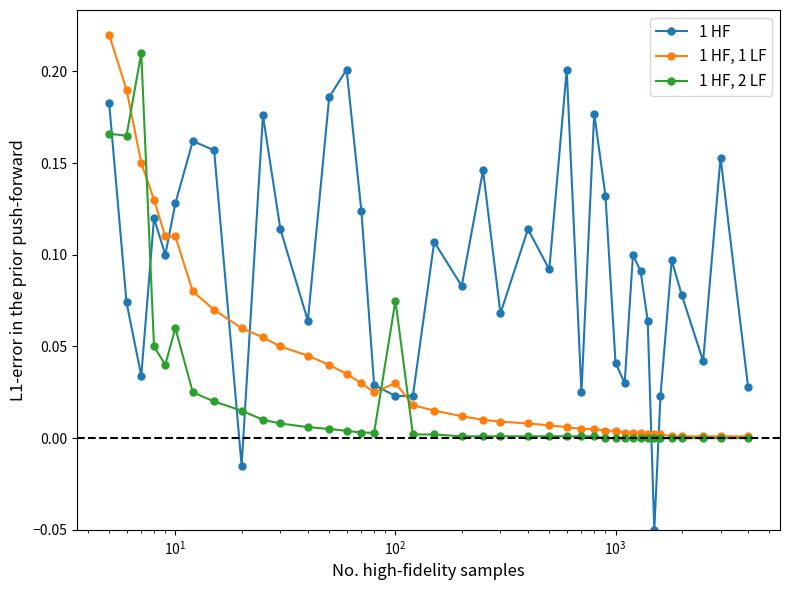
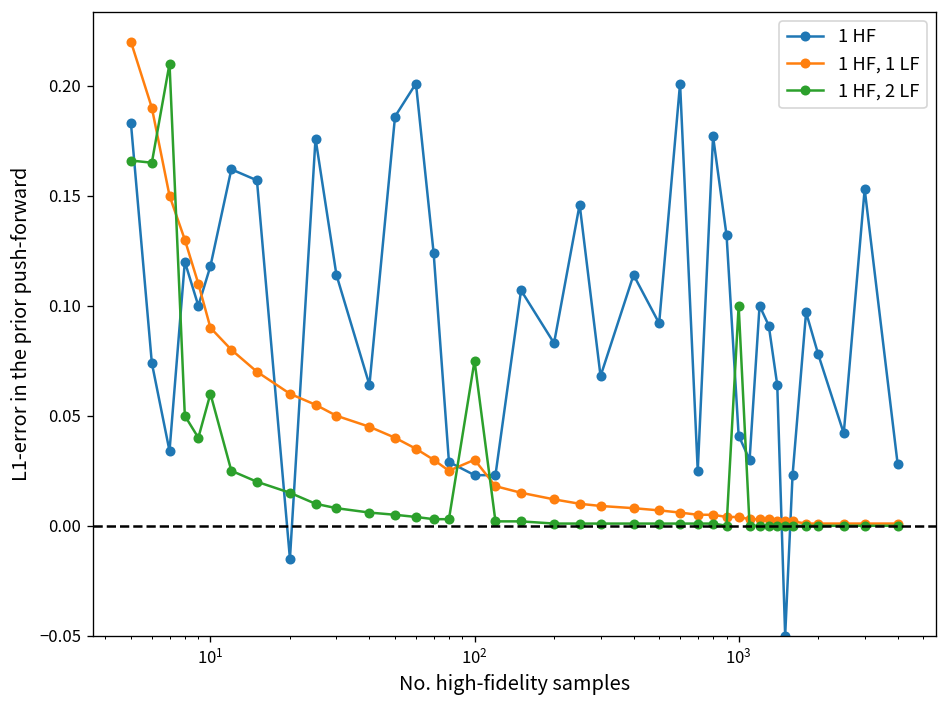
  {
    "1 HF": {
-     "10^1": 0.128,
+     "10^1": 0.118,
      "10^2": 0.023,
      "10^3": 0.041
    },
    "1 HF, 1 LF": {
-     "10^1": 0.11,
+     "10^1": 0.09,
      "10^2": 0.03,
      "10^3": 0.004
    },
    "1 HF, 2 LF": {
      "10^1": 0.060,
      "10^2": 0.075,
-     "10^3": 0.0
+     "10^3": 0.1
    }
  }
